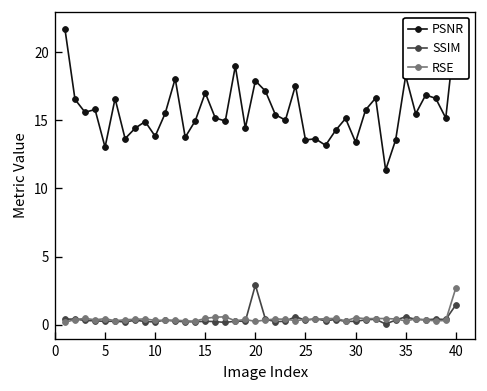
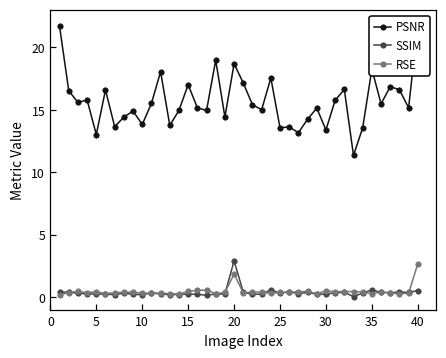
  {
    "PSNR": {
      "5": 13.0,
      "10": 13.8,
      "15": 17.0,
-     "20": 17.9,
+     "20": 18.7,
      "25": 13.6,
      "30": 13.4
    },
    "SSIM": {
      "20": 2.9,
      "30": 0.2,
      "35": 0.6,
-     "40": 1.4
+     "40": 0.5
    },
    "RSE": {
-     "20": 0.2,
+     "20": 1.8,
      "30": 0.5,
      "35": 0.3,
      "40": 2.7
    }
  }
